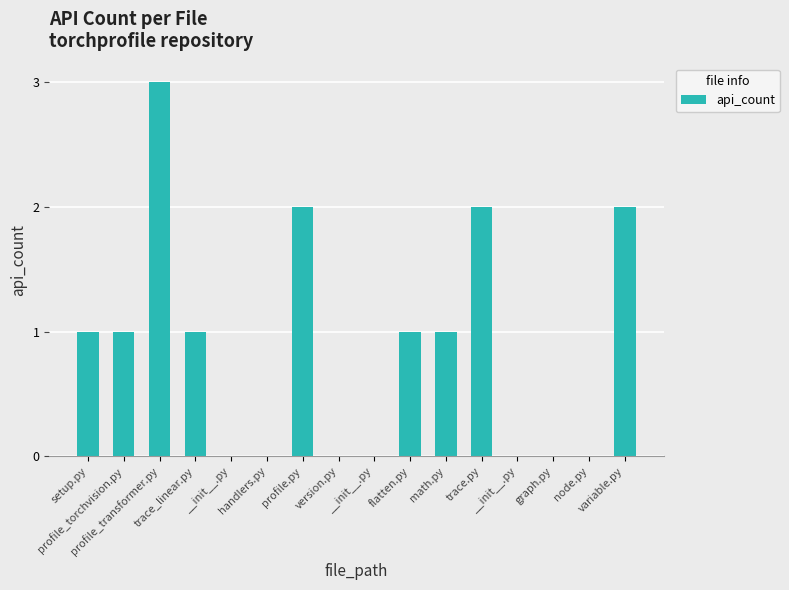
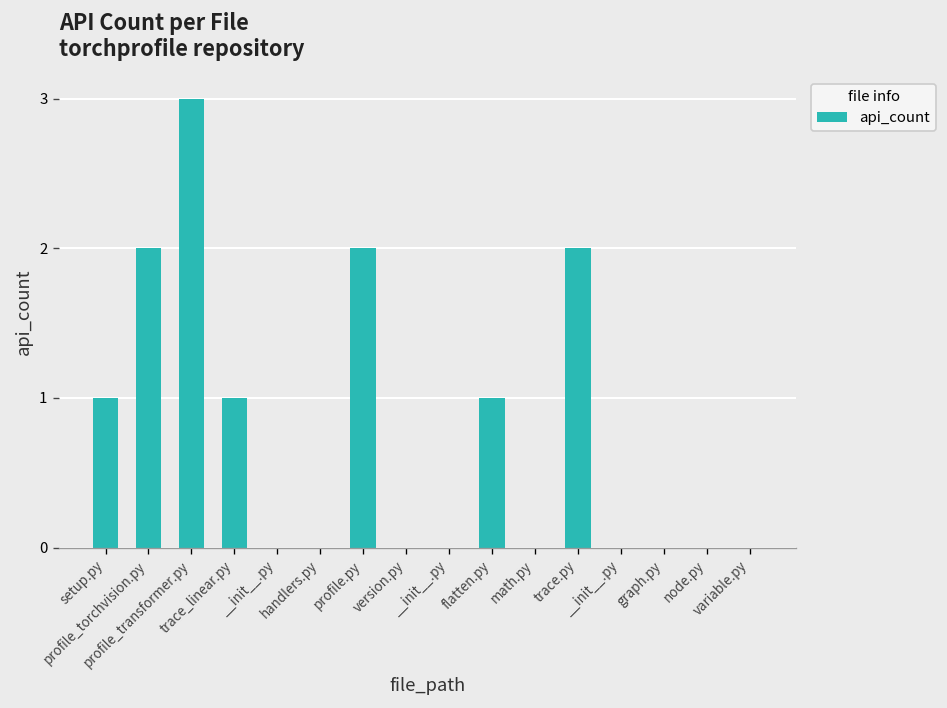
  {
    "setup.py": 1,
-   "profile_torchvision.py": 1,
+   "profile_torchvision.py": 2,
    "profile_transformer.py": 3,
    "trace_linear.py": 1,
    "handlers.py": 0,
    "profile.py": 2,
    "version.py": 0,
    "flatten.py": 1,
-   "math.py": 1,
+   "math.py": 0,
    "trace.py": 2,
    "graph.py": 0,
    "node.py": 0,
-   "variable.py": 2
+   "variable.py": 0
  }
